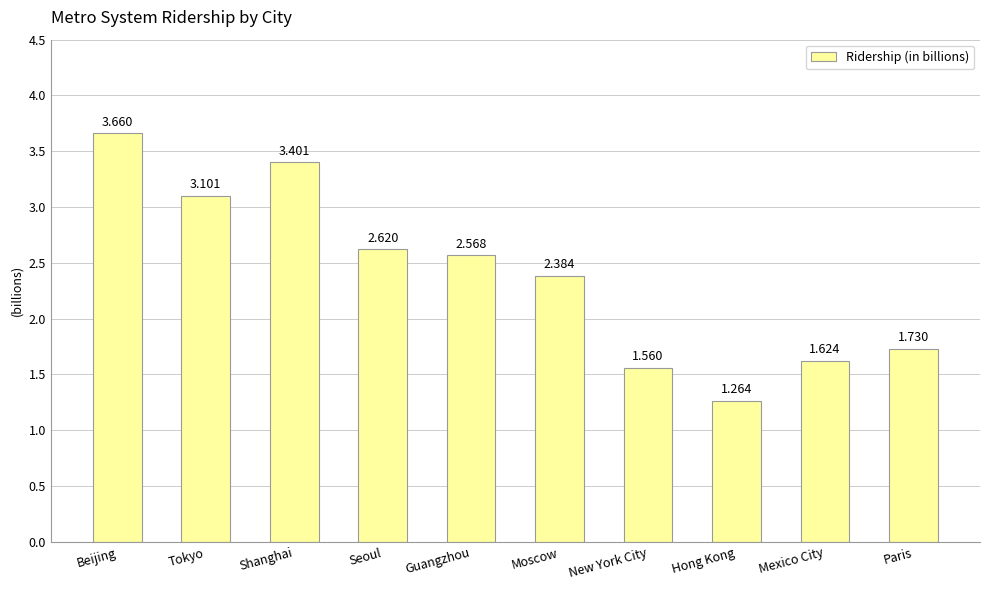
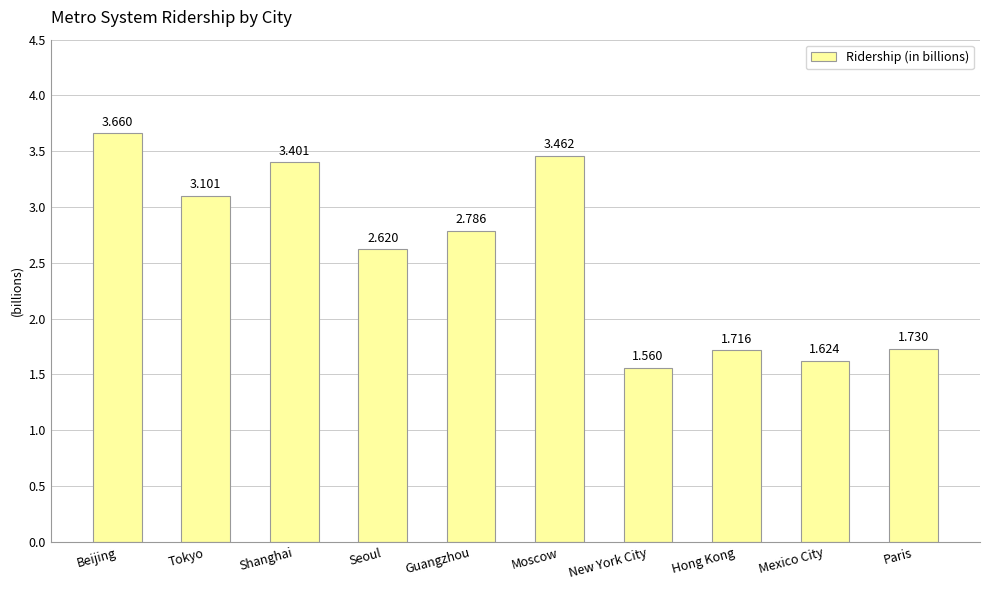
  {
    "Beijing": 3.660,
    "Tokyo": 3.101,
    "Shanghai": 3.401,
    "Seoul": 2.620,
-   "Guangzhou": 2.568,
-   "Moscow": 2.384,
+   "Guangzhou": 2.786,
+   "Moscow": 3.462,
    "New York City": 1.560,
-   "Hong Kong": 1.264,
+   "Hong Kong": 1.716,
    "Mexico City": 1.624,
    "Paris": 1.730
  }
